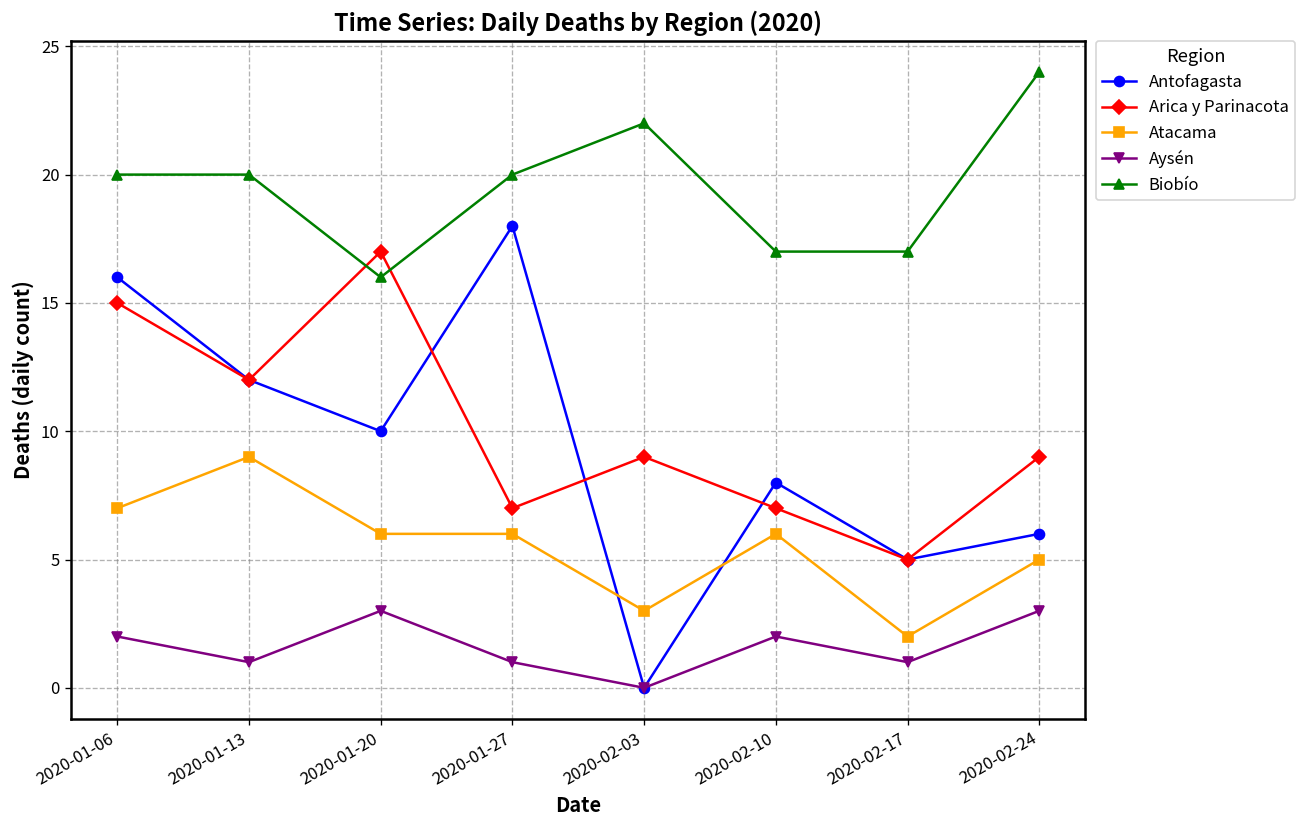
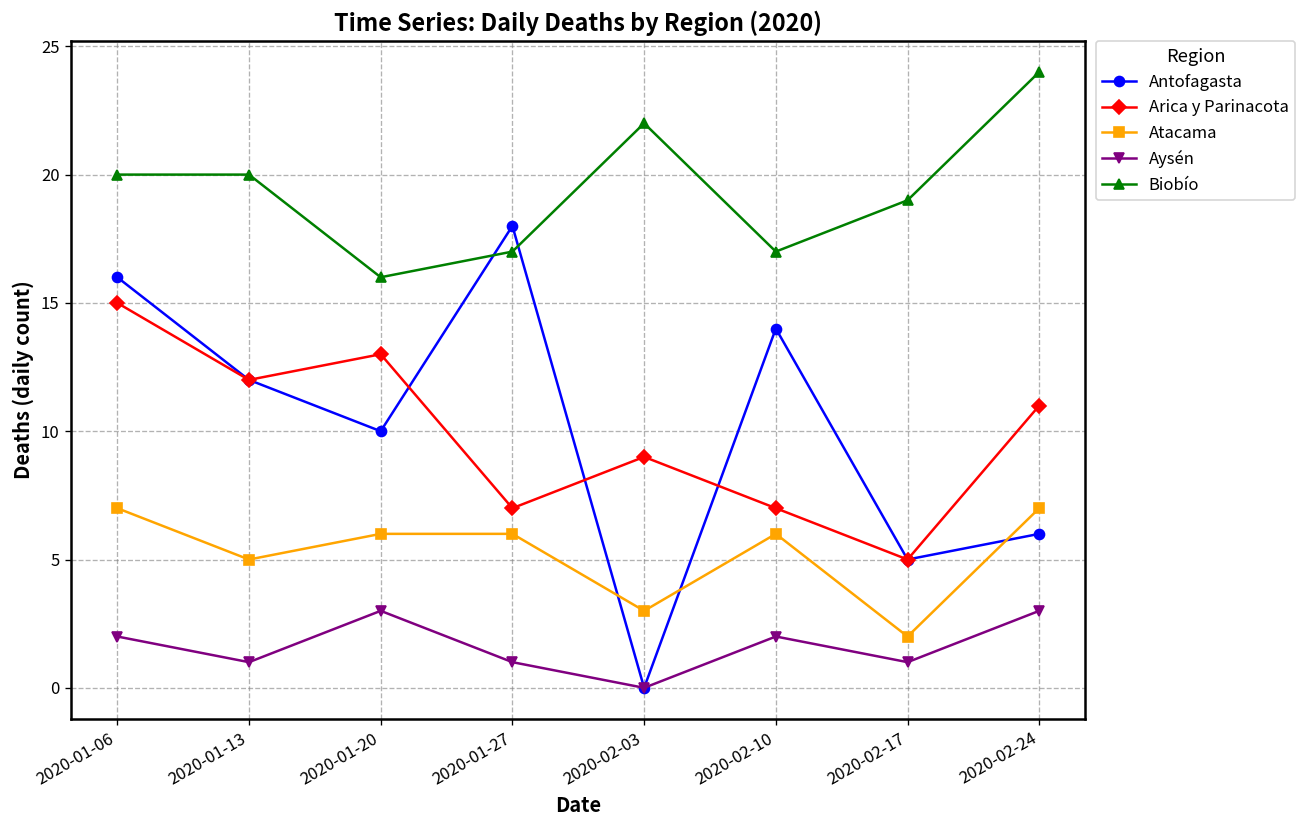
  {
    "Antofagasta": {
      "2020-01-06": 16,
      "2020-01-20": 10,
      "2020-01-27": 18,
-     "2020-02-10": 8,
+     "2020-02-10": 14,
      "2020-02-24": 6
    },
    "Arica y Parinacota": {
      "2020-01-06": 15,
-     "2020-01-20": 17,
+     "2020-01-20": 13,
      "2020-01-27": 7,
      "2020-02-03": 9,
      "2020-02-10": 7,
-     "2020-02-24": 9
+     "2020-02-24": 11
    },
    "Atacama": {
      "2020-01-06": 7,
-     "2020-01-13": 9,
+     "2020-01-13": 5,
      "2020-01-20": 6,
      "2020-01-27": 6,
      "2020-02-03": 3,
      "2020-02-10": 6,
      "2020-02-17": 2,
-     "2020-02-24": 5
+     "2020-02-24": 7
    },
    "Aysén": {
      "2020-01-06": 2,
      "2020-01-13": 1,
      "2020-01-20": 3,
      "2020-01-27": 1,
      "2020-02-10": 2,
      "2020-02-17": 1,
      "2020-02-24": 3
    },
    "Biobío": {
      "2020-01-06": 20,
      "2020-01-13": 20,
      "2020-01-20": 16,
-     "2020-01-27": 20,
+     "2020-01-27": 17,
      "2020-02-03": 22,
      "2020-02-10": 17,
-     "2020-02-17": 17,
+     "2020-02-17": 19,
      "2020-02-24": 24
    }
  }
